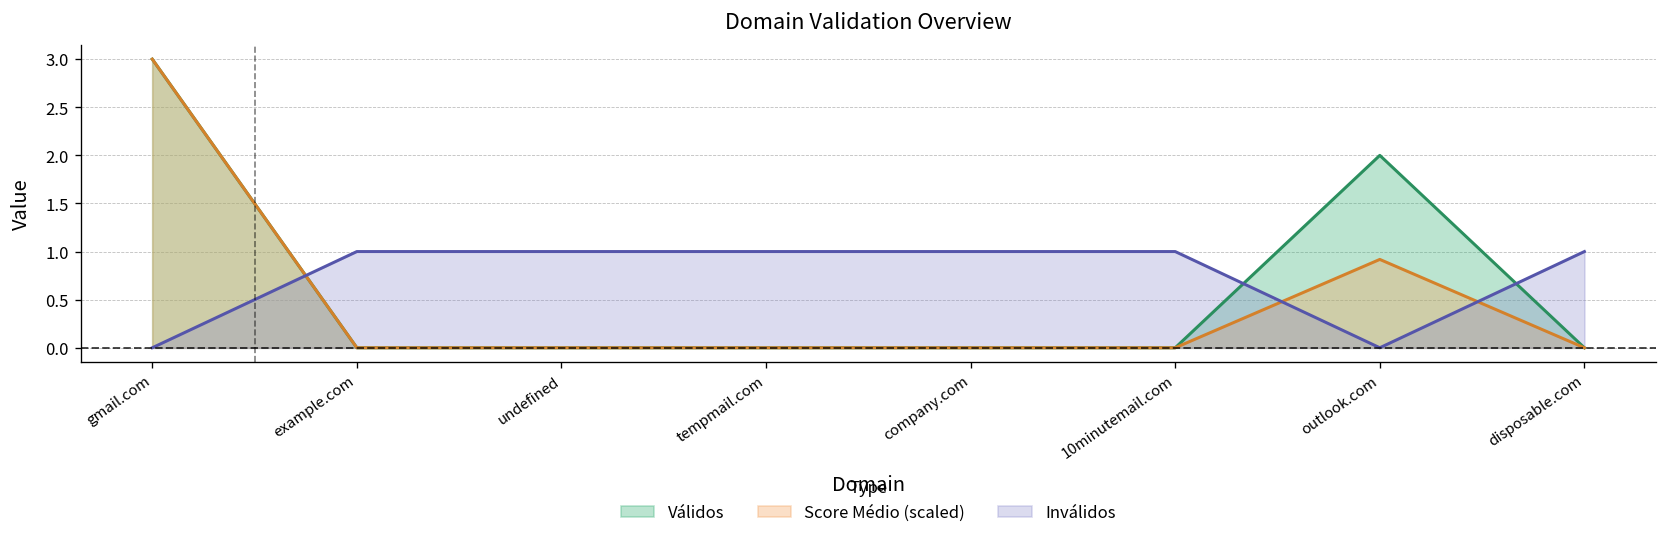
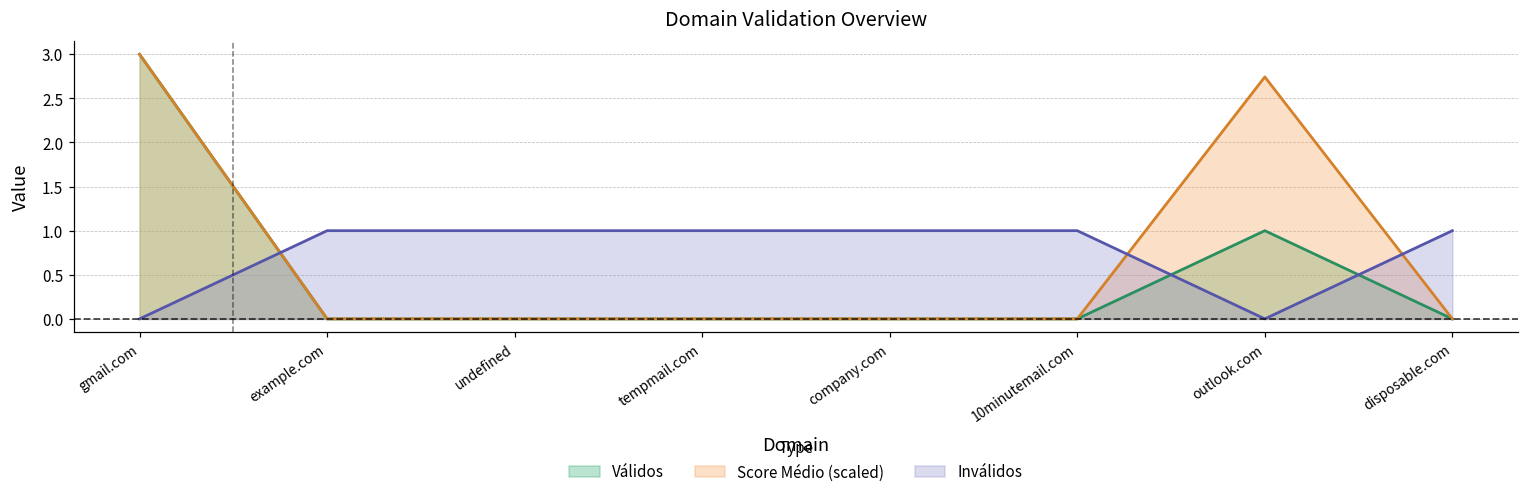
  {
    "Válidos": {
-     "outlook.com": 2
+     "outlook.com": 1
    },
    "Score Médio (scaled)": {
-     "outlook.com": 0.9
+     "outlook.com": 2.7
    },
    "Inválidos": {
      "gmail.com": 0.0,
      "example.com": 1.0,
      "undefined": 1.0,
      "tempmail.com": 1.0,
      "company.com": 1.0,
      "10minutemail.com": 1.0,
      "outlook.com": 0.0,
      "disposable.com": 1.0
    }
  }
